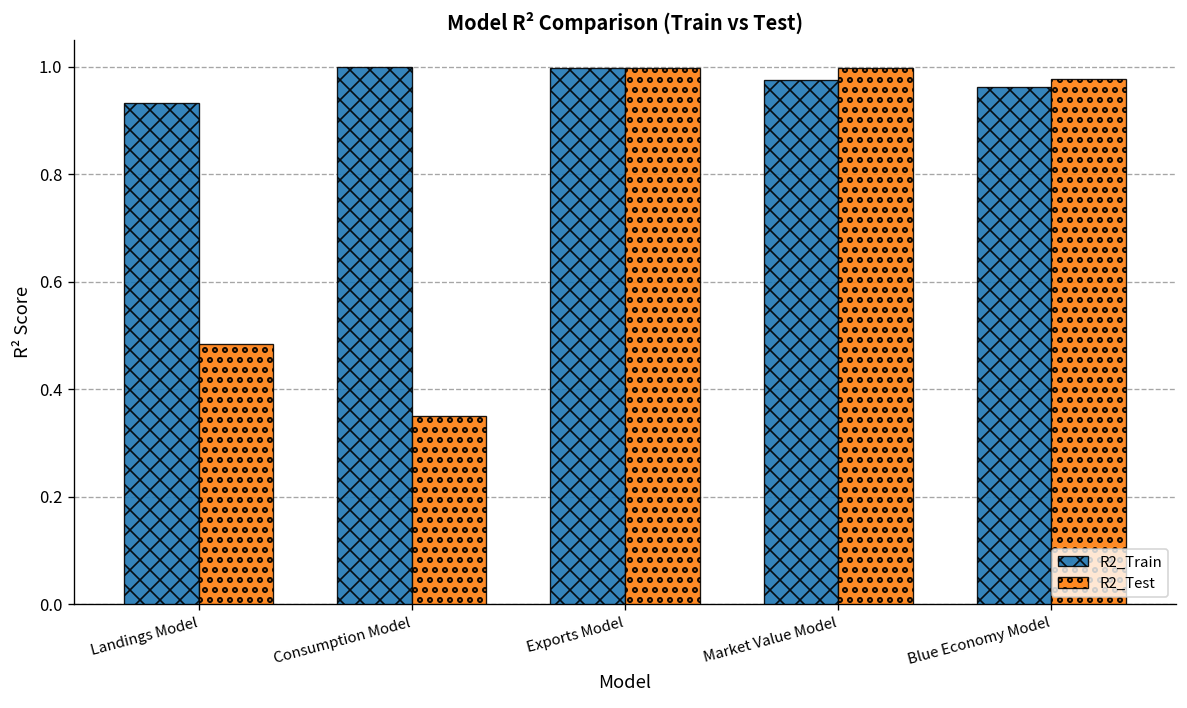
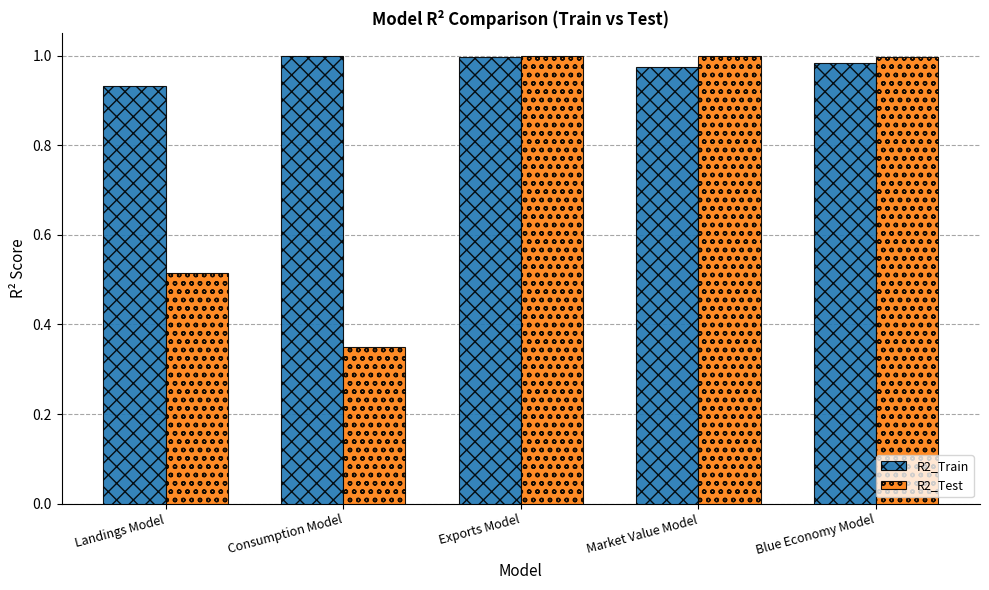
  {
    "R2_Train": {
      "Landings Model": 0.93,
      "Consumption Model": 1.00,
      "Exports Model": 1.00,
      "Market Value Model": 0.98,
-     "Blue Economy Model": 0.96
+     "Blue Economy Model": 0.98
    },
    "R2_Test": {
-     "Landings Model": 0.48,
+     "Landings Model": 0.52,
      "Consumption Model": 0.35,
      "Exports Model": 1.00,
      "Market Value Model": 1.00,
-     "Blue Economy Model": 0.98
+     "Blue Economy Model": 1.00
    }
  }
